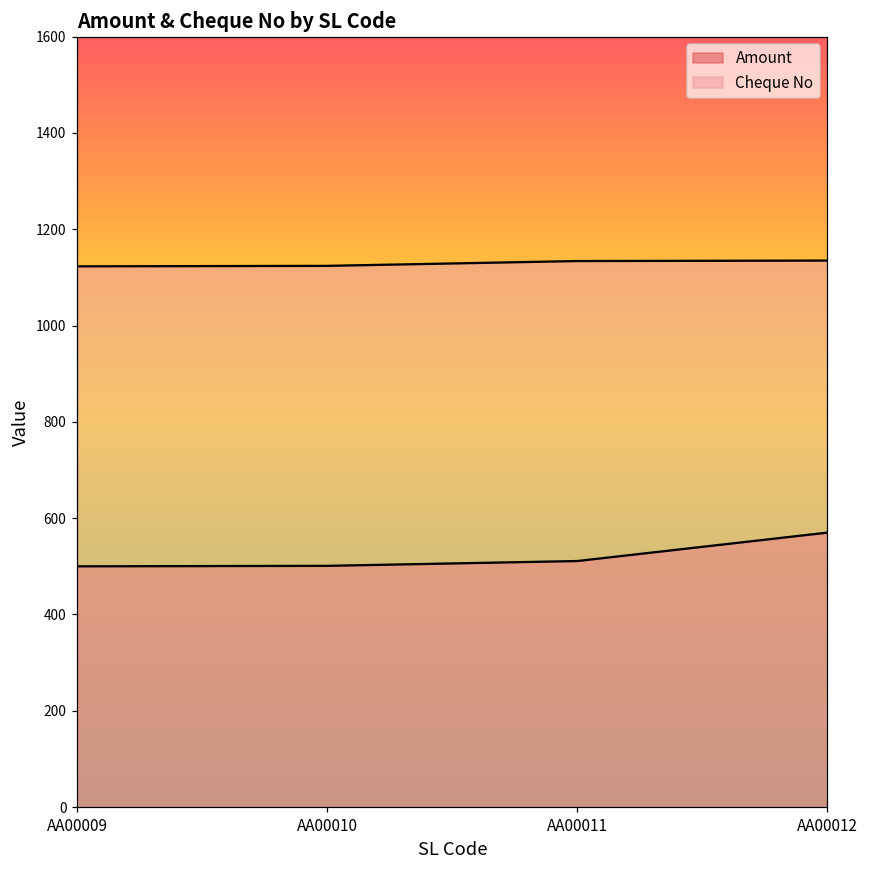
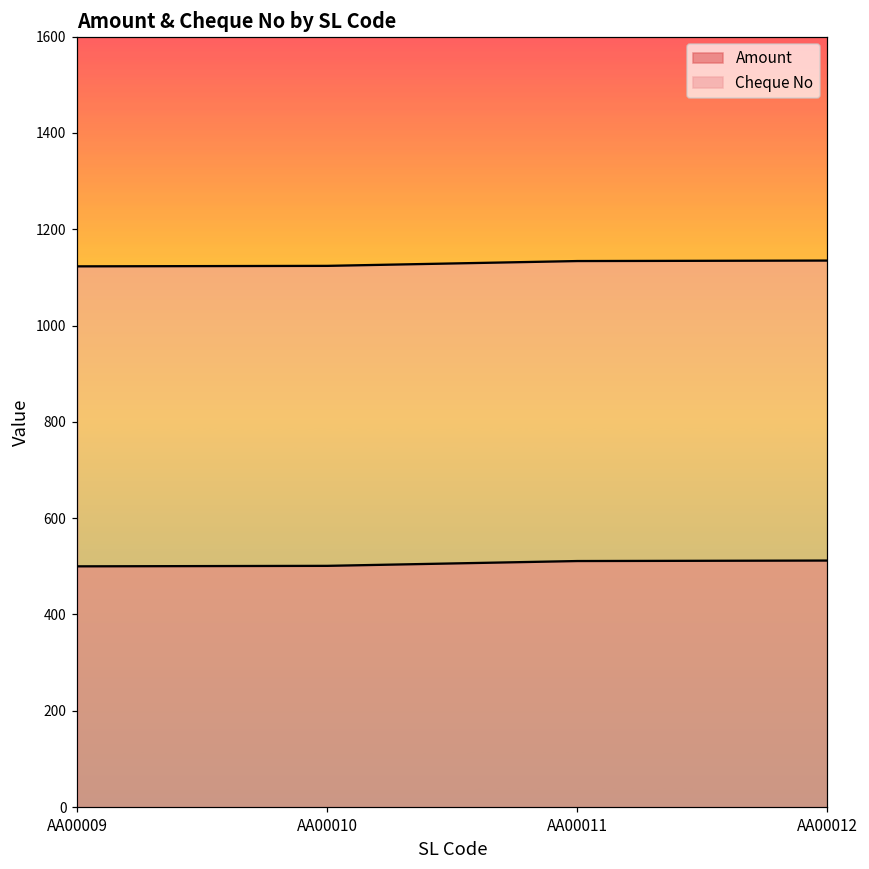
  {
    "Amount": {
      "AA00009": 500,
      "AA00010": 500,
      "AA00011": 510,
-     "AA00012": 570
+     "AA00012": 510
    },
    "Cheque No": {
      "AA00009": 1120,
      "AA00010": 1120,
      "AA00011": 1130,
      "AA00012": 1140
    }
  }
